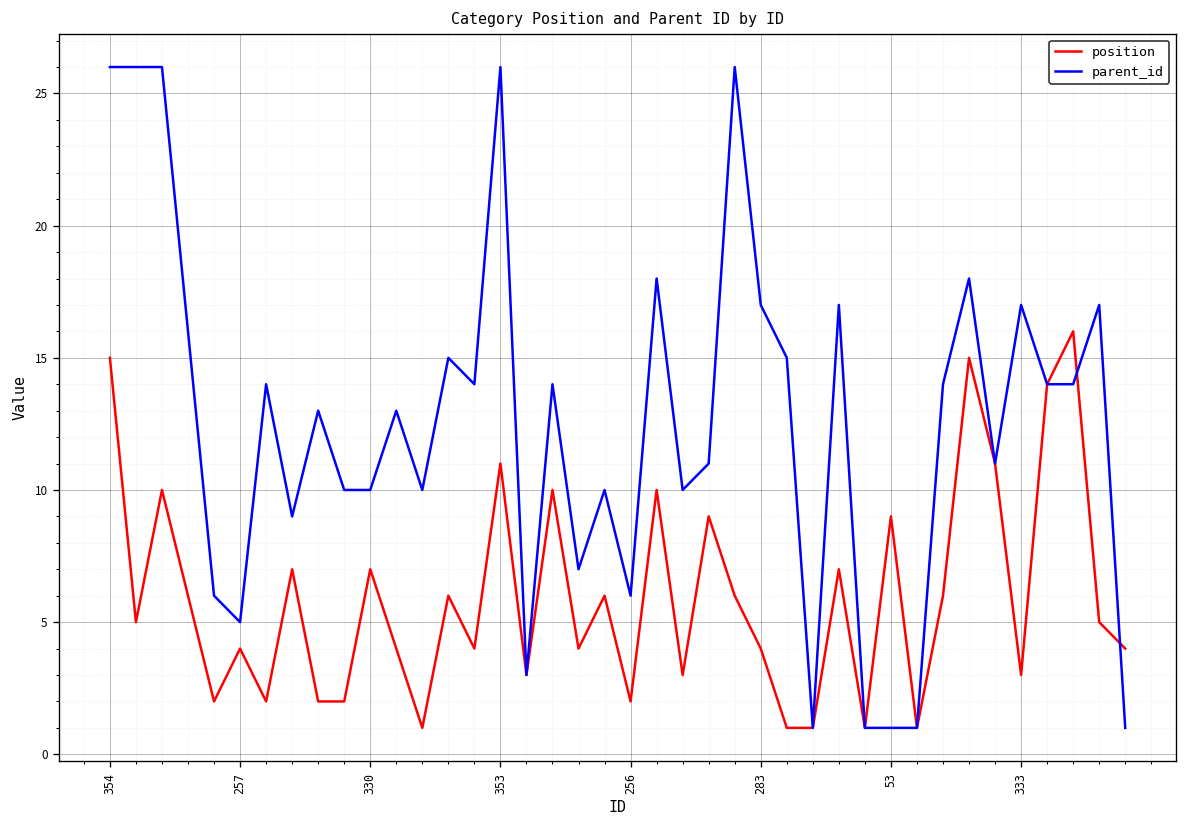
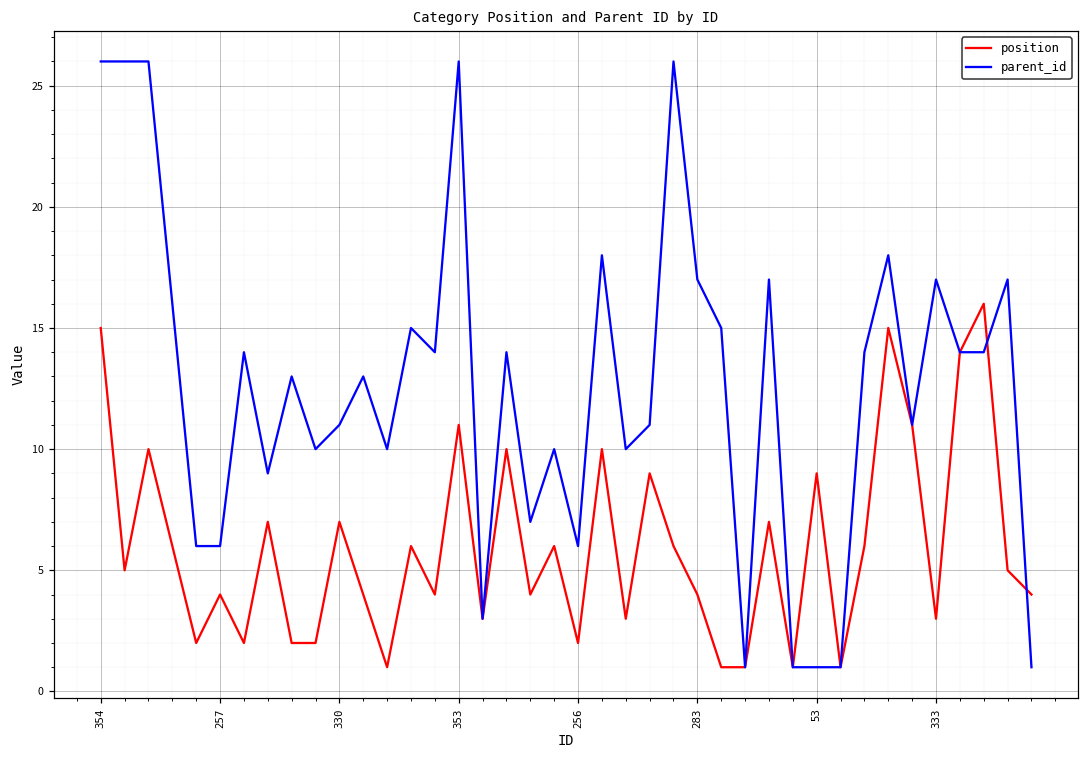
  {
    "position": {
      "354": 15,
      "257": 4,
      "330": 7,
      "353": 11,
      "256": 2,
      "283": 4,
      "53": 9,
      "333": 3
    },
    "parent_id": {
      "354": 26,
-     "257": 5,
-     "330": 10,
+     "257": 6,
+     "330": 11,
      "353": 26,
      "256": 6,
      "283": 17,
      "53": 1,
      "333": 17
    }
  }
